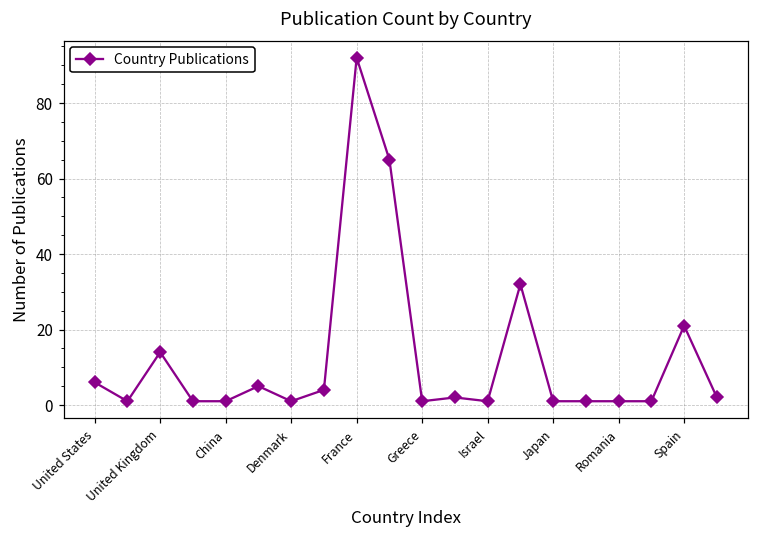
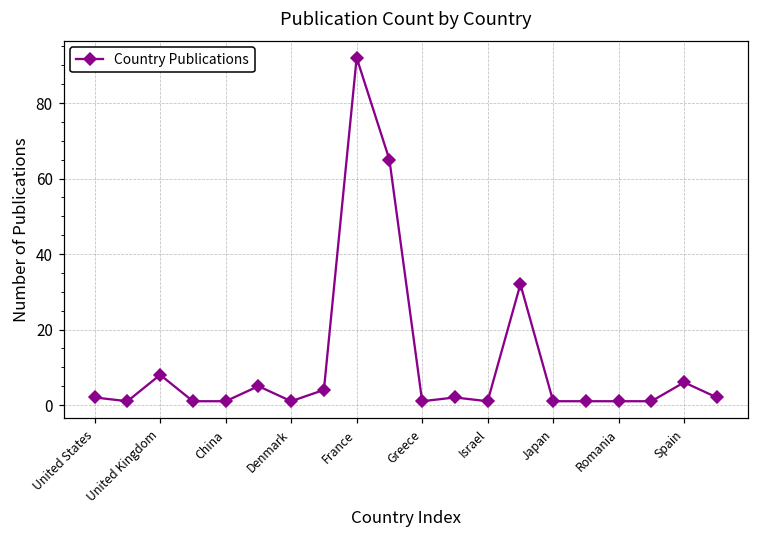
  {
-   "United States": 6,
-   "United Kingdom": 14,
+   "United States": 2,
+   "United Kingdom": 8,
    "China": 1,
    "Denmark": 1,
    "France": 92,
    "Greece": 1,
    "Israel": 1,
    "Japan": 1,
    "Romania": 1,
-   "Spain": 21
+   "Spain": 6
  }
